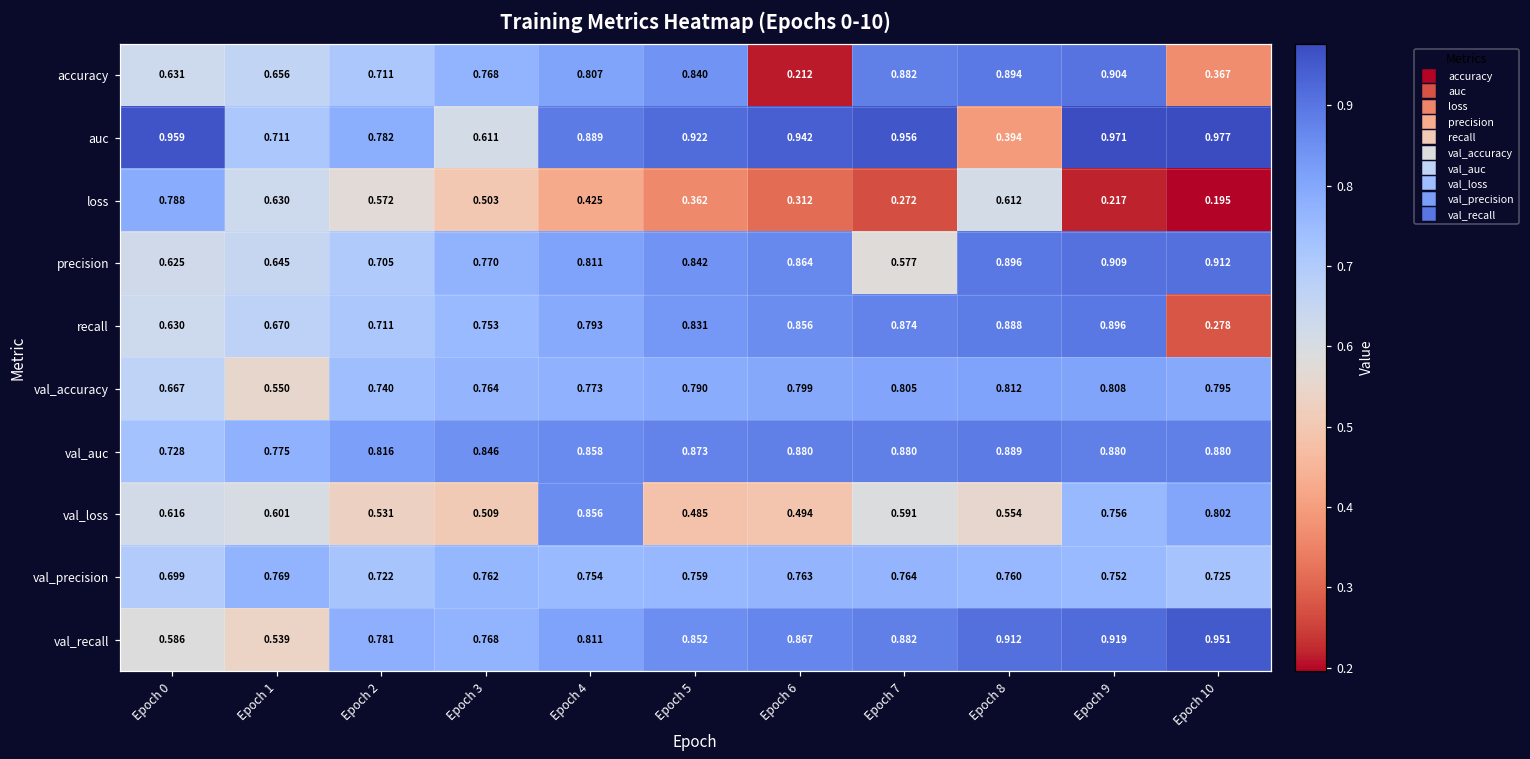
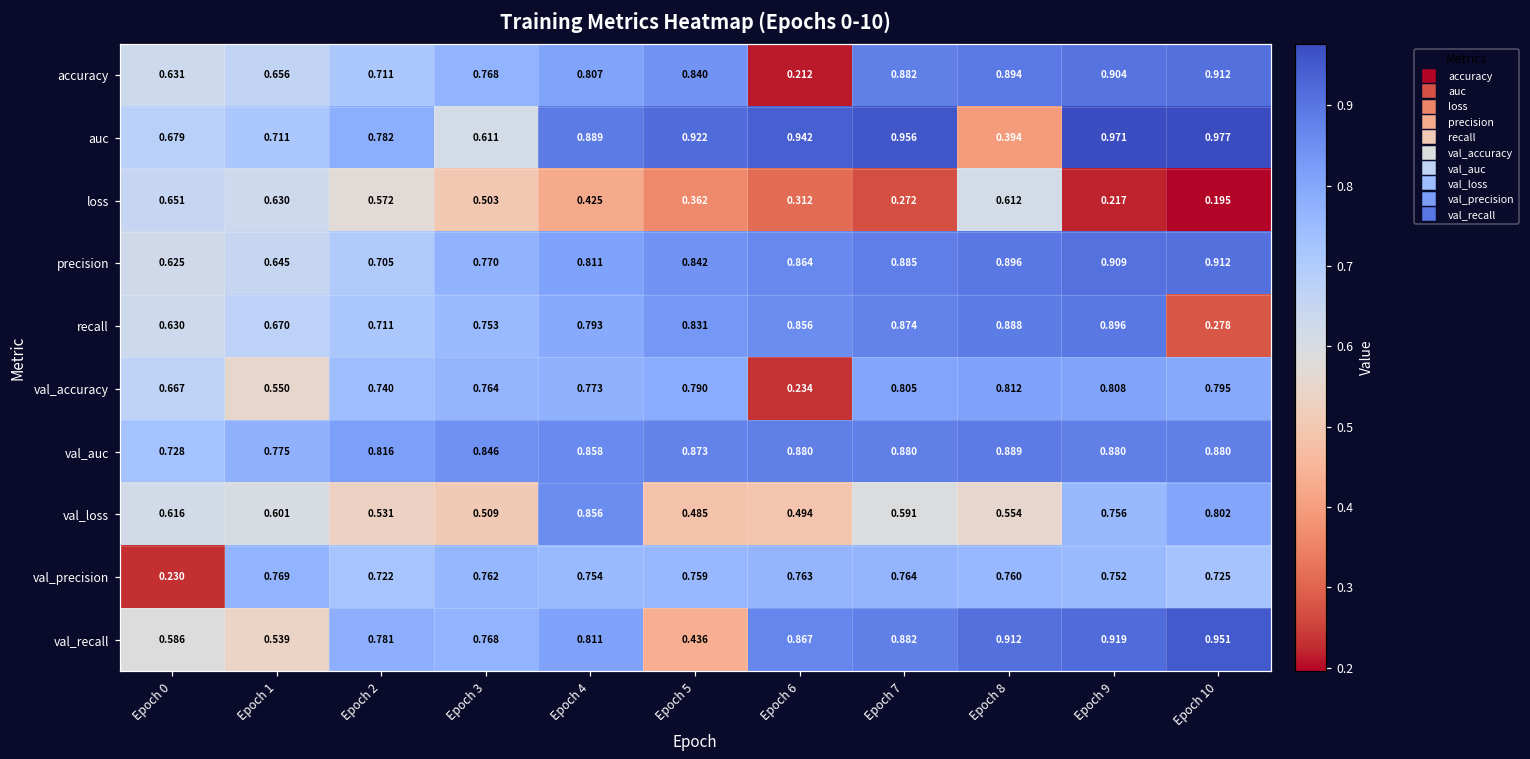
  {
    "accuracy": {
      "Epoch 0": 0.631,
      "Epoch 1": 0.656,
      "Epoch 2": 0.711,
      "Epoch 3": 0.768,
      "Epoch 4": 0.807,
      "Epoch 5": 0.840,
      "Epoch 6": 0.212,
      "Epoch 7": 0.882,
      "Epoch 8": 0.894,
      "Epoch 9": 0.904,
-     "Epoch 10": 0.367
+     "Epoch 10": 0.912
    },
    "auc": {
-     "Epoch 0": 0.959,
+     "Epoch 0": 0.679,
      "Epoch 1": 0.711,
      "Epoch 2": 0.782,
      "Epoch 3": 0.611,
      "Epoch 4": 0.889,
      "Epoch 5": 0.922,
      "Epoch 6": 0.942,
      "Epoch 7": 0.956,
      "Epoch 8": 0.394,
      "Epoch 9": 0.971,
      "Epoch 10": 0.977
    },
    "loss": {
-     "Epoch 0": 0.788,
+     "Epoch 0": 0.651,
      "Epoch 1": 0.630,
      "Epoch 2": 0.572,
      "Epoch 3": 0.503,
      "Epoch 4": 0.425,
      "Epoch 5": 0.362,
      "Epoch 6": 0.312,
      "Epoch 7": 0.272,
      "Epoch 8": 0.612,
      "Epoch 9": 0.217,
      "Epoch 10": 0.195
    },
    "precision": {
      "Epoch 0": 0.625,
      "Epoch 1": 0.645,
      "Epoch 2": 0.705,
      "Epoch 3": 0.770,
      "Epoch 4": 0.811,
      "Epoch 5": 0.842,
      "Epoch 6": 0.864,
-     "Epoch 7": 0.577,
+     "Epoch 7": 0.885,
      "Epoch 8": 0.896,
      "Epoch 9": 0.909,
      "Epoch 10": 0.912
    },
    "recall": {
      "Epoch 0": 0.630,
      "Epoch 1": 0.670,
      "Epoch 2": 0.711,
      "Epoch 3": 0.753,
      "Epoch 4": 0.793,
      "Epoch 5": 0.831,
      "Epoch 6": 0.856,
      "Epoch 7": 0.874,
      "Epoch 8": 0.888,
      "Epoch 9": 0.896,
      "Epoch 10": 0.278
    },
    "val_accuracy": {
      "Epoch 0": 0.667,
      "Epoch 1": 0.550,
      "Epoch 2": 0.740,
      "Epoch 3": 0.764,
      "Epoch 4": 0.773,
      "Epoch 5": 0.790,
-     "Epoch 6": 0.799,
+     "Epoch 6": 0.234,
      "Epoch 7": 0.805,
      "Epoch 8": 0.812,
      "Epoch 9": 0.808,
      "Epoch 10": 0.795
    },
    "val_auc": {
      "Epoch 0": 0.728,
      "Epoch 1": 0.775,
      "Epoch 2": 0.816,
      "Epoch 3": 0.846,
      "Epoch 4": 0.858,
      "Epoch 5": 0.873,
      "Epoch 6": 0.880,
      "Epoch 7": 0.880,
      "Epoch 8": 0.889,
      "Epoch 9": 0.880,
      "Epoch 10": 0.880
    },
    "val_loss": {
      "Epoch 0": 0.616,
      "Epoch 1": 0.601,
      "Epoch 2": 0.531,
      "Epoch 3": 0.509,
      "Epoch 4": 0.856,
      "Epoch 5": 0.485,
      "Epoch 6": 0.494,
      "Epoch 7": 0.591,
      "Epoch 8": 0.554,
      "Epoch 9": 0.756,
      "Epoch 10": 0.802
    },
    "val_precision": {
-     "Epoch 0": 0.699,
+     "Epoch 0": 0.230,
      "Epoch 1": 0.769,
      "Epoch 2": 0.722,
      "Epoch 3": 0.762,
      "Epoch 4": 0.754,
      "Epoch 5": 0.759,
      "Epoch 6": 0.763,
      "Epoch 7": 0.764,
      "Epoch 8": 0.760,
      "Epoch 9": 0.752,
      "Epoch 10": 0.725
    },
    "val_recall": {
      "Epoch 0": 0.586,
      "Epoch 1": 0.539,
      "Epoch 2": 0.781,
      "Epoch 3": 0.768,
      "Epoch 4": 0.811,
-     "Epoch 5": 0.852,
+     "Epoch 5": 0.436,
      "Epoch 6": 0.867,
      "Epoch 7": 0.882,
      "Epoch 8": 0.912,
      "Epoch 9": 0.919,
      "Epoch 10": 0.951
    }
  }
